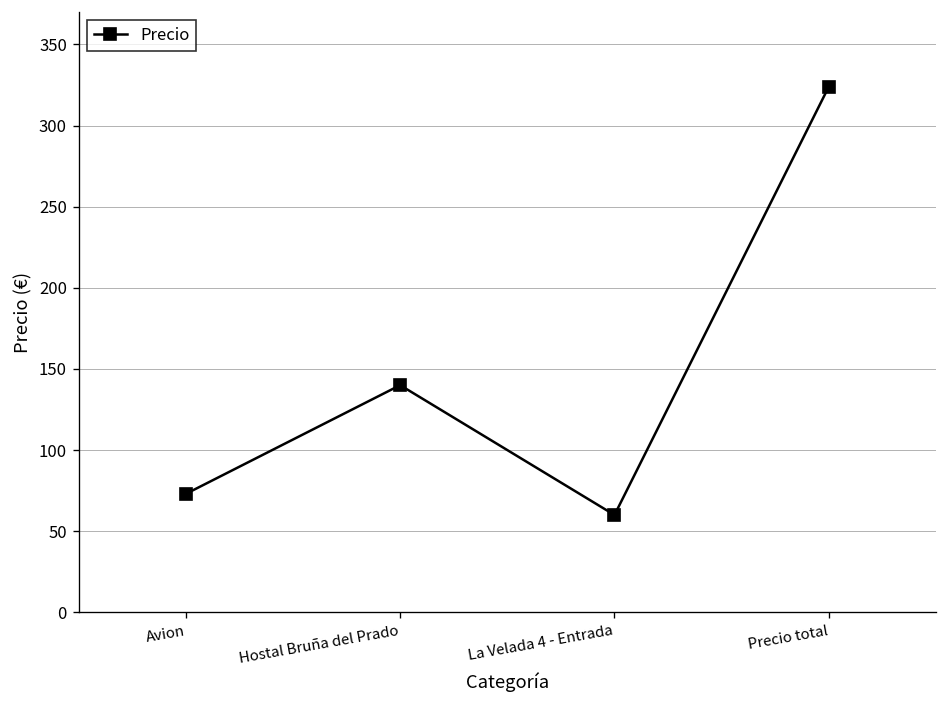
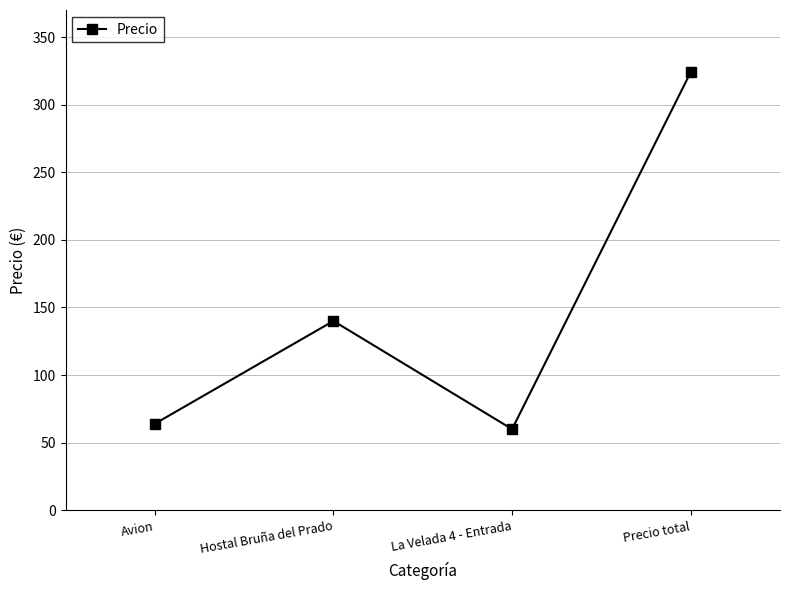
  {
-   "Avion": 73,
+   "Avion": 64,
    "Hostal Bruña del Prado": 140,
    "La Velada 4 - Entrada": 60,
    "Precio total": 324
  }
